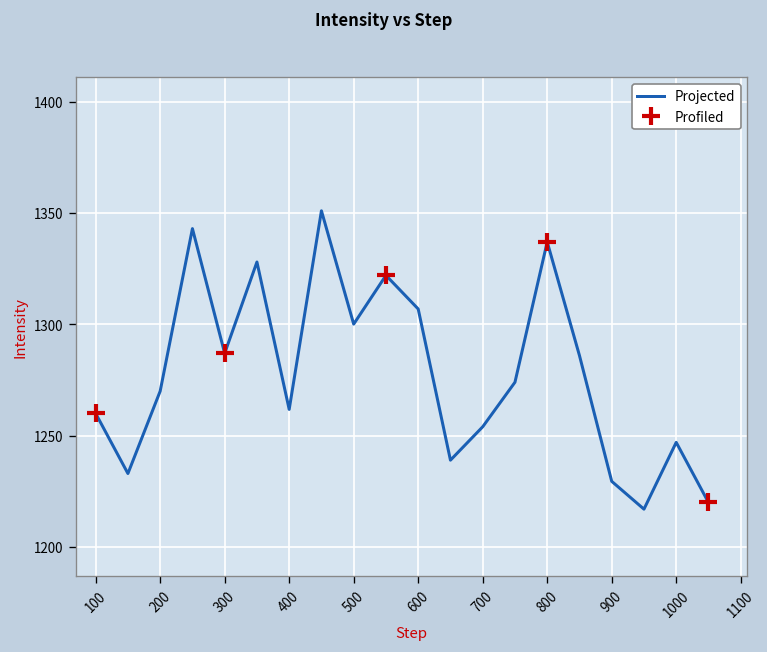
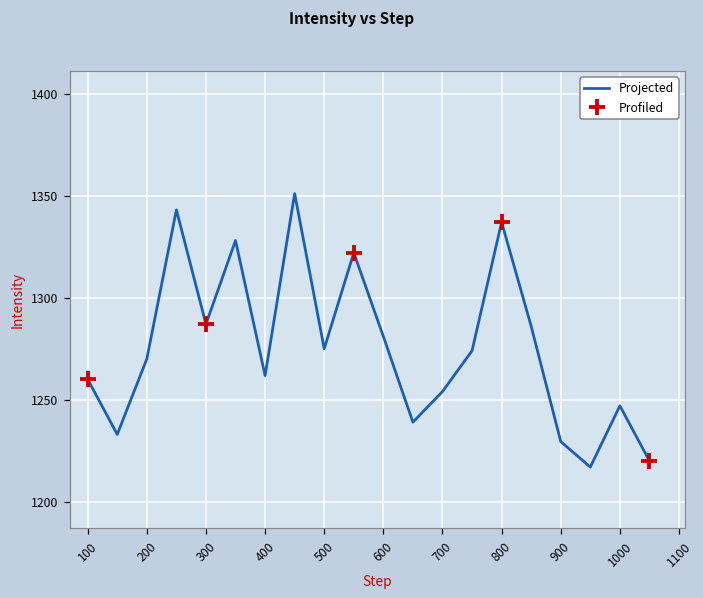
  {
    "Projected": {
      "200": 1270,
      "400": 1262,
-     "500": 1300,
-     "600": 1307,
+     "500": 1275,
+     "600": 1281,
      "700": 1254,
      "900": 1230,
      "1000": 1247
    }
  }
